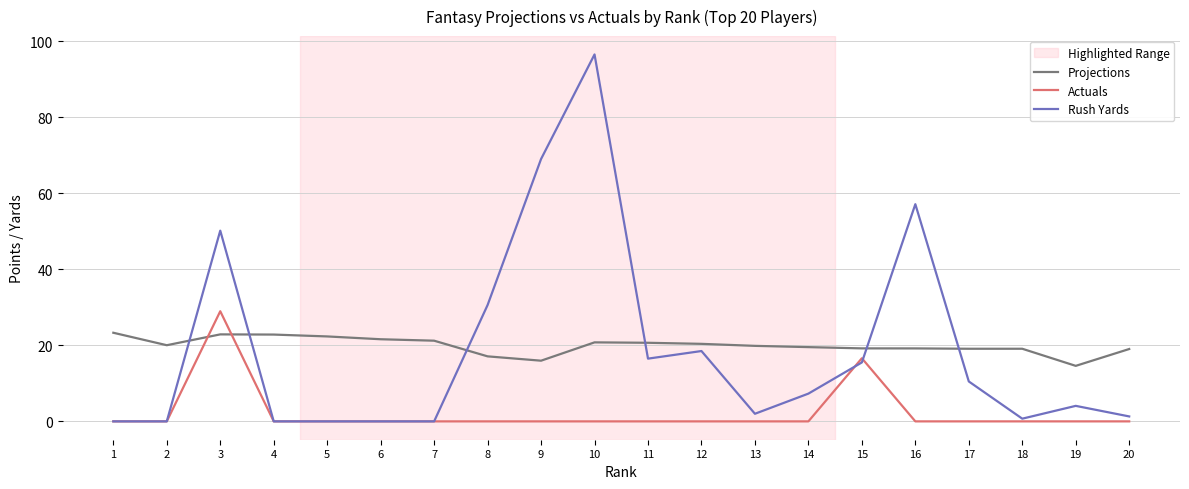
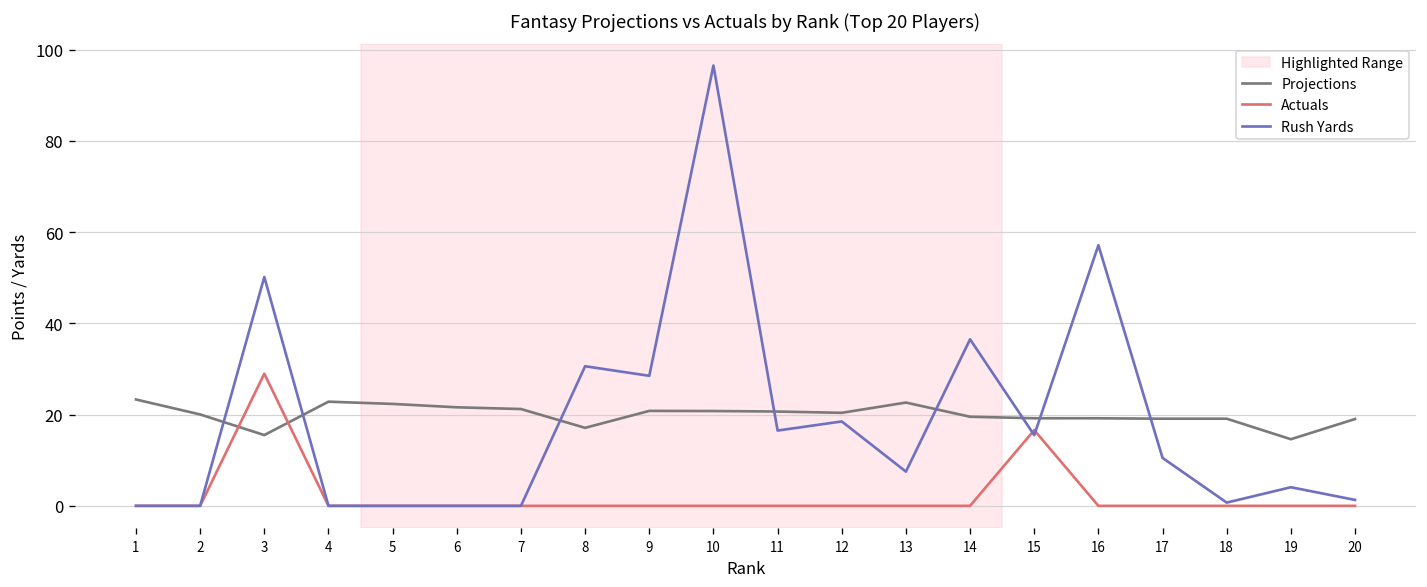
  {
    "Projections": {
      "1": 23,
      "2": 20,
-     "3": 23,
+     "3": 16,
      "4": 23,
      "5": 22,
      "6": 22,
      "7": 21,
      "8": 17,
-     "9": 16,
+     "9": 21,
      "10": 21,
      "11": 21,
      "12": 20,
-     "13": 20,
+     "13": 23,
      "14": 20,
      "15": 19,
      "16": 19,
      "17": 19,
      "18": 19,
      "19": 15,
      "20": 19
    },
    "Actuals": {
      "3": 29,
      "8": 0,
      "9": 0,
      "10": 0,
      "11": 0,
      "12": 0,
      "13": 0,
      "14": 0,
      "15": 17,
      "16": 0,
      "17": 0,
      "18": 0,
      "19": 0,
      "20": 0
    },
    "Rush Yards": {
      "3": 50,
      "8": 31,
-     "9": 69,
+     "9": 29,
      "10": 97,
      "11": 17,
      "12": 19,
-     "13": 2,
-     "14": 7,
+     "13": 8,
+     "14": 37,
      "15": 16,
      "16": 57,
      "17": 11,
      "18": 1,
      "19": 4,
      "20": 1
    }
  }
